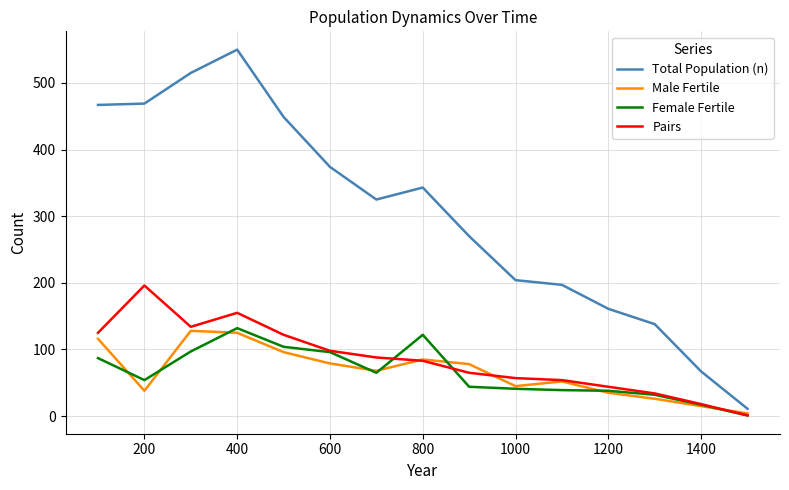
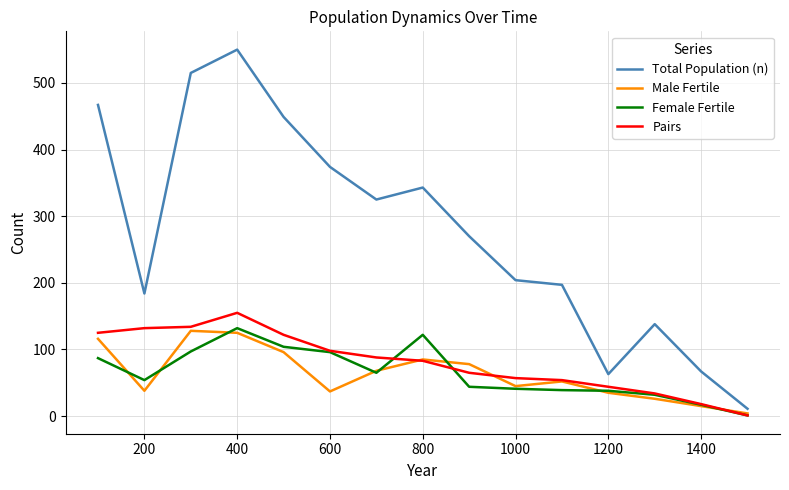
  {
    "Total Population (n)": {
-     "200": 470,
+     "200": 180,
      "400": 550,
      "600": 370,
      "800": 340,
      "1000": 200,
-     "1200": 160,
+     "1200": 60,
      "1400": 70
    },
    "Male Fertile": {
      "200": 40,
      "400": 130,
-     "600": 80,
+     "600": 40,
      "1000": 50
    },
    "Female Fertile": {
      "200": 50,
      "400": 130,
      "800": 120,
      "1000": 40
    },
    "Pairs": {
-     "200": 200,
+     "200": 130,
      "400": 160,
      "1000": 60,
      "1200": 40
    }
  }
